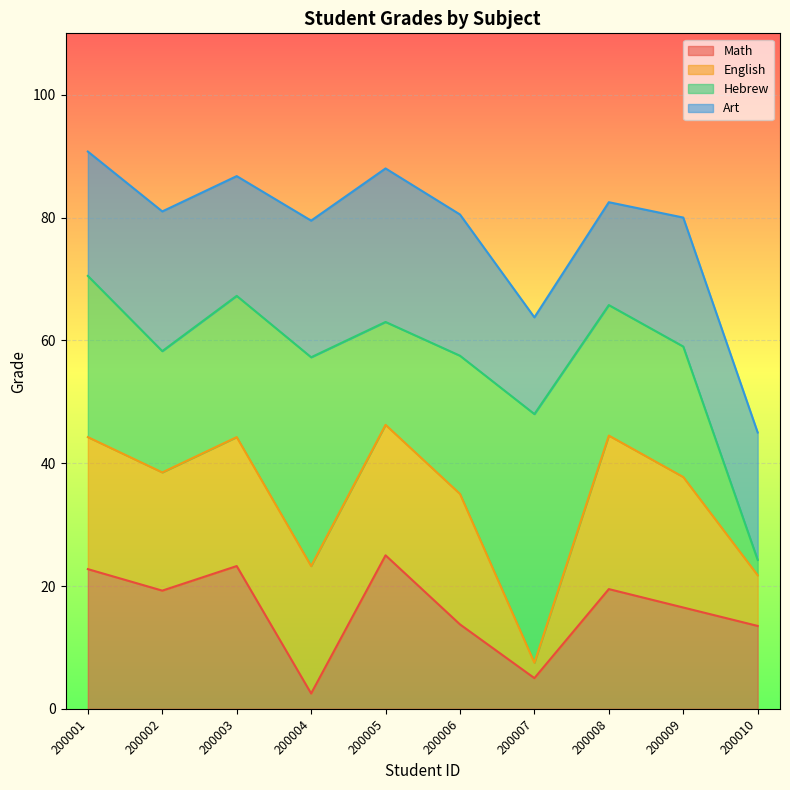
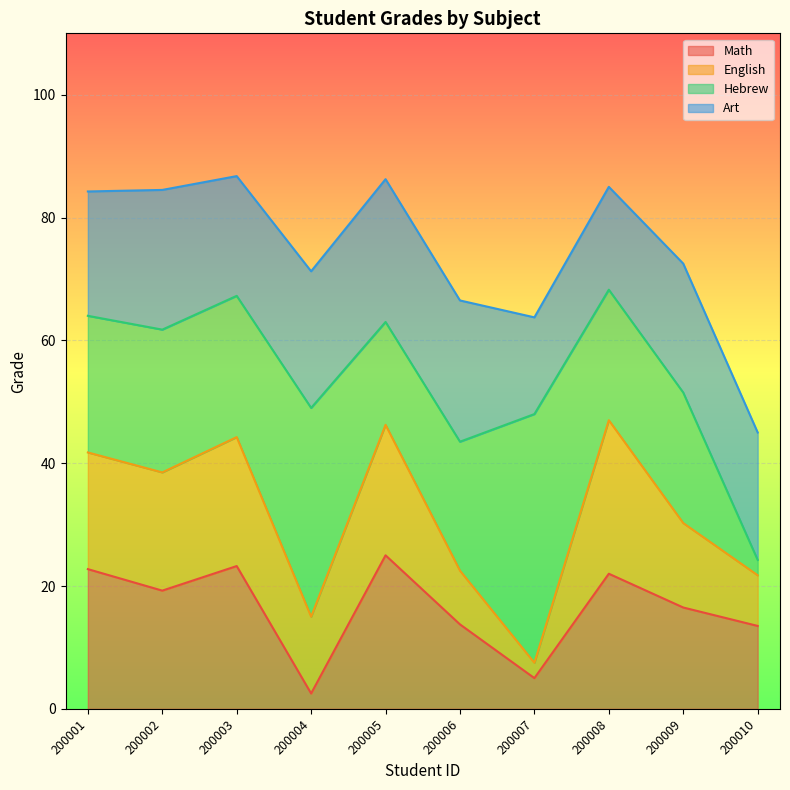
  {
    "Math": {
      "200001": 23,
      "200002": 19,
      "200003": 23,
      "200004": 3,
      "200005": 25,
      "200006": 14,
      "200007": 5,
-     "200008": 20,
+     "200008": 22,
      "200009": 17,
      "200010": 14
    },
    "English": {
-     "200001": 22,
+     "200001": 19,
      "200002": 19,
      "200003": 21,
-     "200004": 21,
+     "200004": 13,
      "200005": 21,
-     "200006": 21,
+     "200006": 9,
      "200007": 3,
      "200008": 25,
-     "200009": 21,
+     "200009": 14,
      "200010": 8
    },
    "Hebrew": {
-     "200001": 26,
-     "200002": 20,
+     "200001": 22,
+     "200002": 23,
      "200003": 23,
      "200004": 34,
      "200005": 17,
-     "200006": 23,
+     "200006": 21,
      "200007": 41,
      "200008": 21,
      "200009": 21,
      "200010": 3
    },
    "Art": {
      "200001": 20,
      "200002": 23,
      "200003": 20,
      "200004": 22,
-     "200005": 25,
+     "200005": 23,
      "200006": 23,
      "200007": 16,
      "200008": 17,
      "200009": 21,
      "200010": 21
    }
  }
